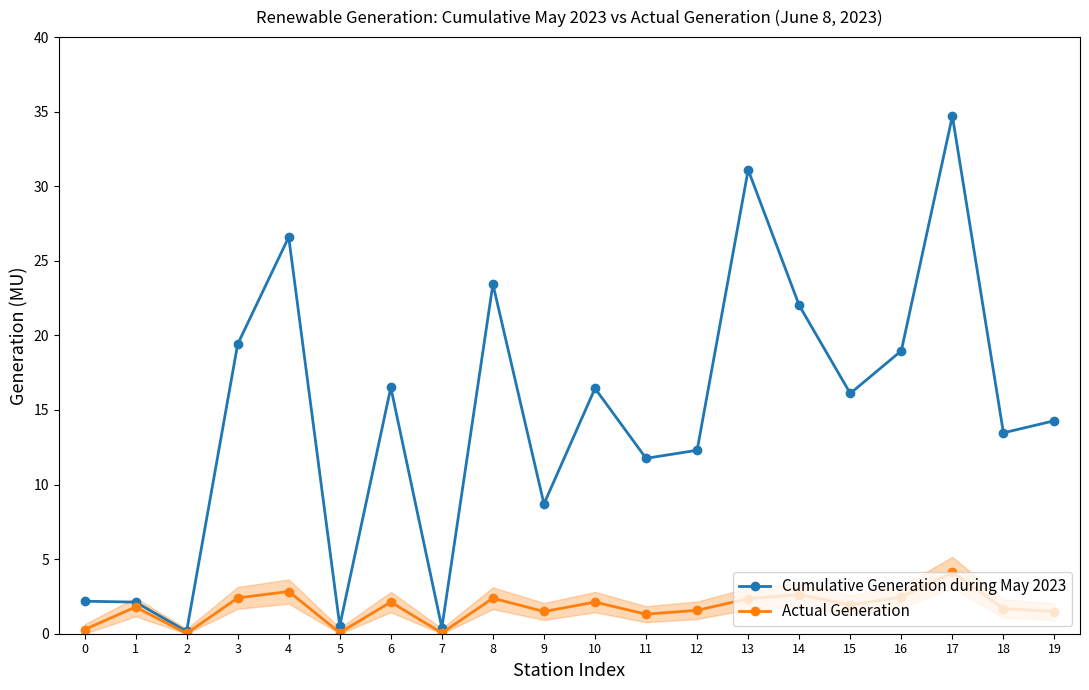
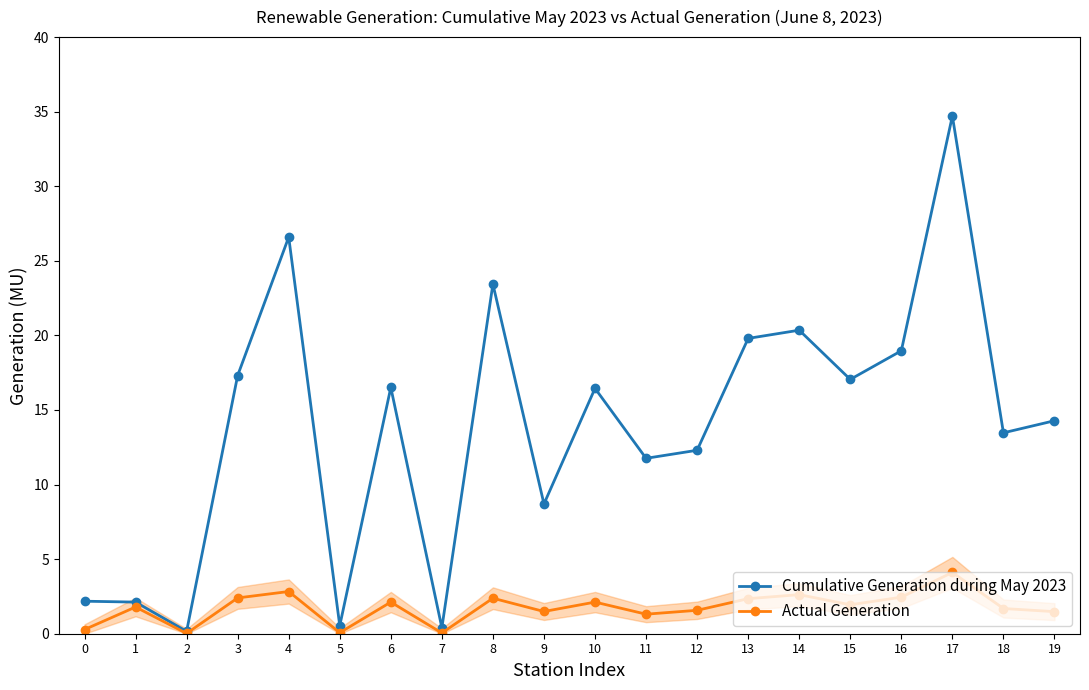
  {
    "Cumulative Generation during May 2023": {
      "0": 2.2,
      "1": 2.1,
-     "3": 19.4,
+     "3": 17.3,
      "4": 26.6,
      "6": 16.5,
      "8": 23.4,
      "9": 8.7,
      "10": 16.5,
      "11": 11.8,
      "12": 12.3,
-     "13": 31.1,
-     "14": 22.0,
-     "15": 16.1,
+     "13": 19.8,
+     "14": 20.4,
+     "15": 17.1,
      "16": 19.0,
      "17": 34.7,
      "18": 13.5,
      "19": 14.3
    }
  }
